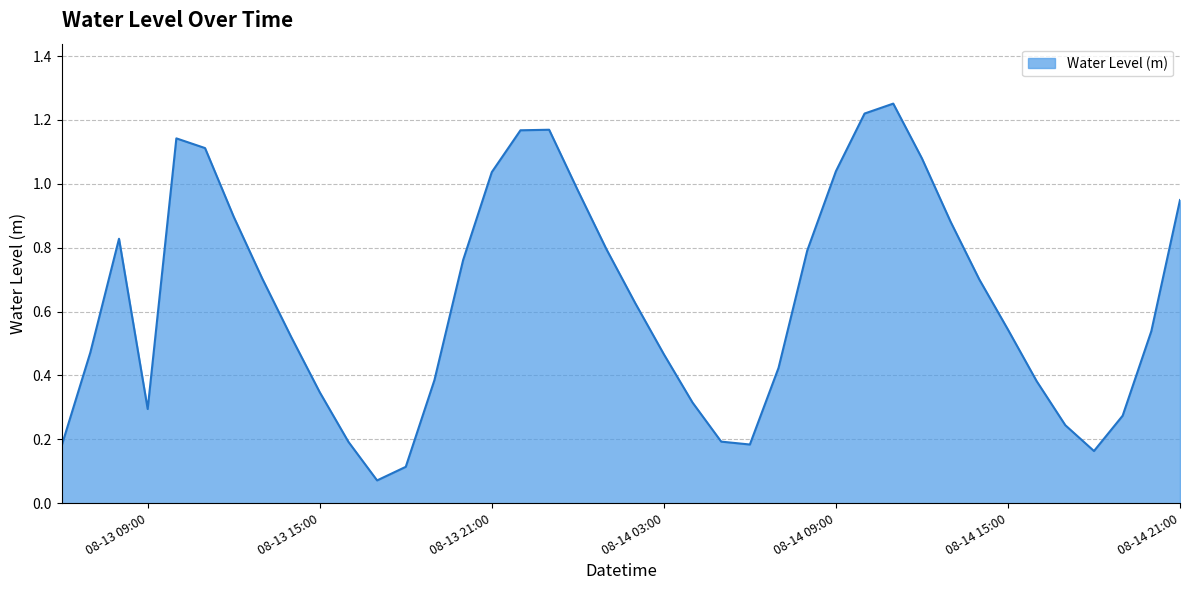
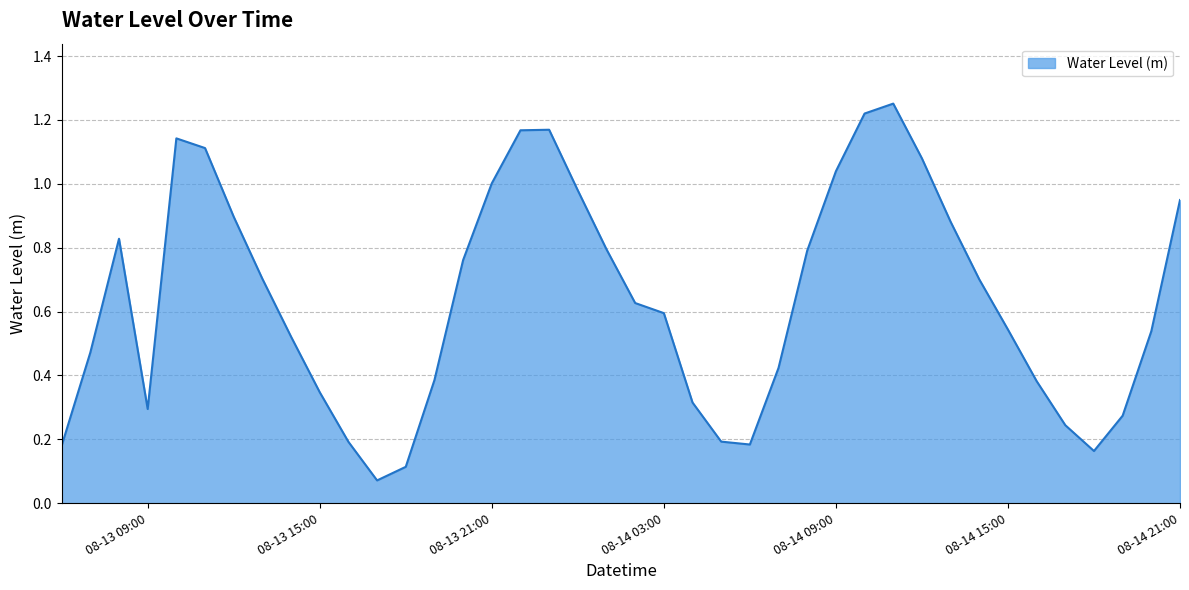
  {
    "08-13 09:00": 0.30,
    "08-13 15:00": 0.35,
-   "08-13 21:00": 1.04,
-   "08-14 03:00": 0.47,
+   "08-13 21:00": 1.00,
+   "08-14 03:00": 0.60,
    "08-14 09:00": 1.04,
    "08-14 15:00": 0.54,
    "08-14 21:00": 0.95
  }
